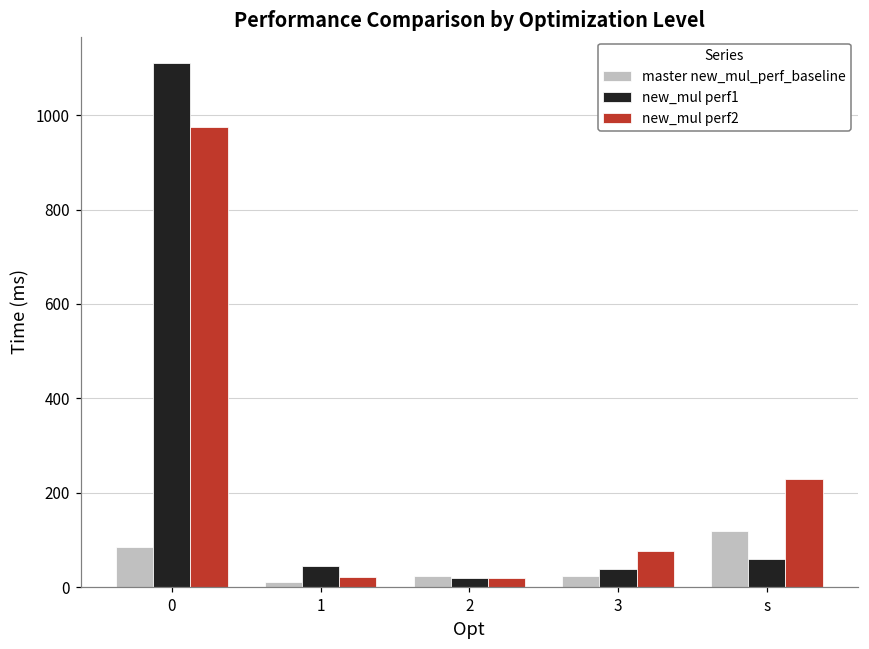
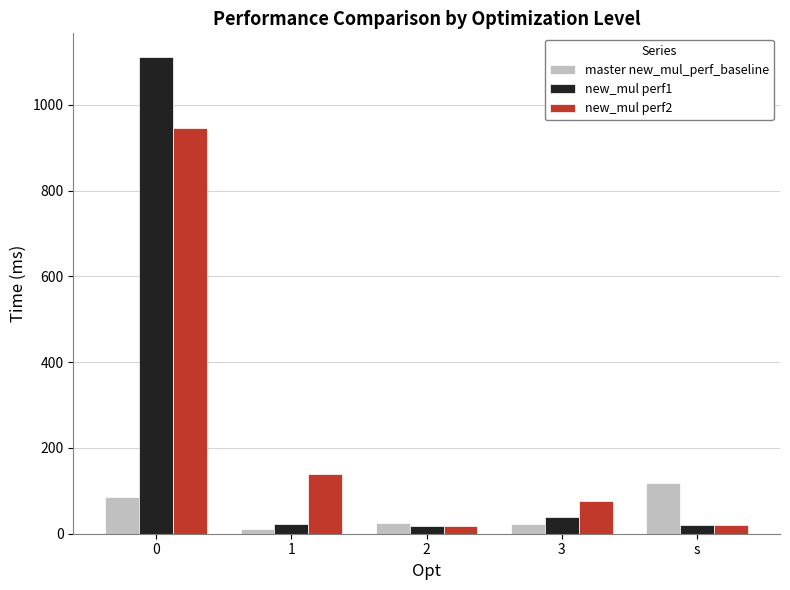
  {
    "master new_mul_perf_baseline": {
      "0": 90,
      "1": 10,
      "2": 20,
      "3": 20,
      "s": 120
    },
    "new_mul perf1": {
      "0": 1110,
-     "1": 40,
+     "1": 20,
      "2": 20,
      "3": 40,
-     "s": 60
+     "s": 20
    },
    "new_mul perf2": {
-     "0": 980,
-     "1": 20,
+     "0": 940,
+     "1": 140,
      "2": 20,
      "3": 80,
-     "s": 230
+     "s": 20
    }
  }
